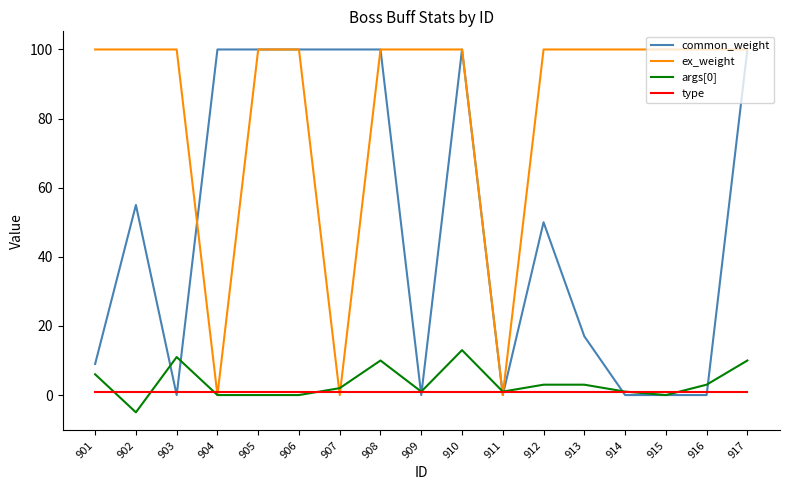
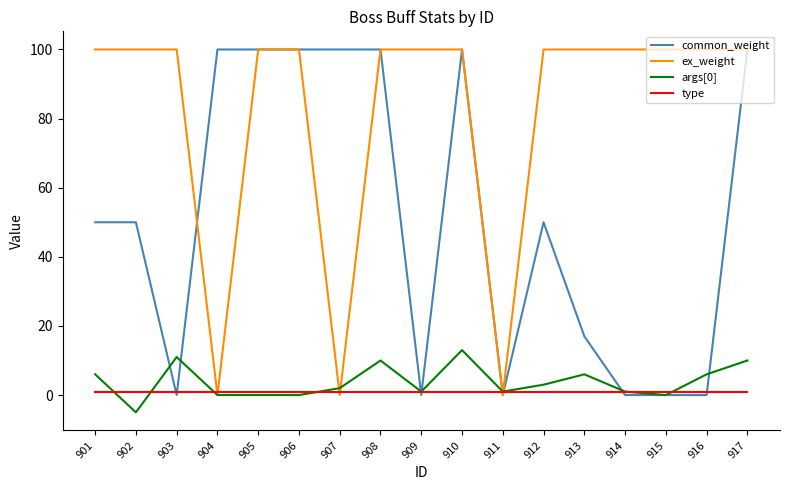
  {
    "common_weight": {
-     "901": 9,
-     "902": 55,
+     "901": 50,
+     "902": 50,
      "903": 0,
      "904": 100,
      "907": 100,
      "909": 0,
      "912": 50,
      "913": 17,
      "914": 0,
      "916": 0
    },
    "ex_weight": {
      "901": 100,
      "902": 100,
      "903": 100,
      "907": 0,
      "909": 100,
      "912": 100,
      "913": 100,
      "914": 100
    },
    "args[0]": {
      "901": 6,
      "902": -5,
      "903": 11,
      "905": 0,
      "906": 0,
      "907": 2,
      "908": 10,
      "910": 13,
      "912": 3,
-     "913": 3,
-     "916": 3,
+     "913": 6,
+     "916": 6,
      "917": 10
    },
    "type": {
      "901": 1,
      "902": 1,
      "903": 1,
      "904": 1,
      "905": 1,
      "906": 1,
      "907": 1,
      "908": 1,
      "910": 1,
      "912": 1,
      "913": 1,
      "915": 1,
      "916": 1,
      "917": 1
    }
  }
